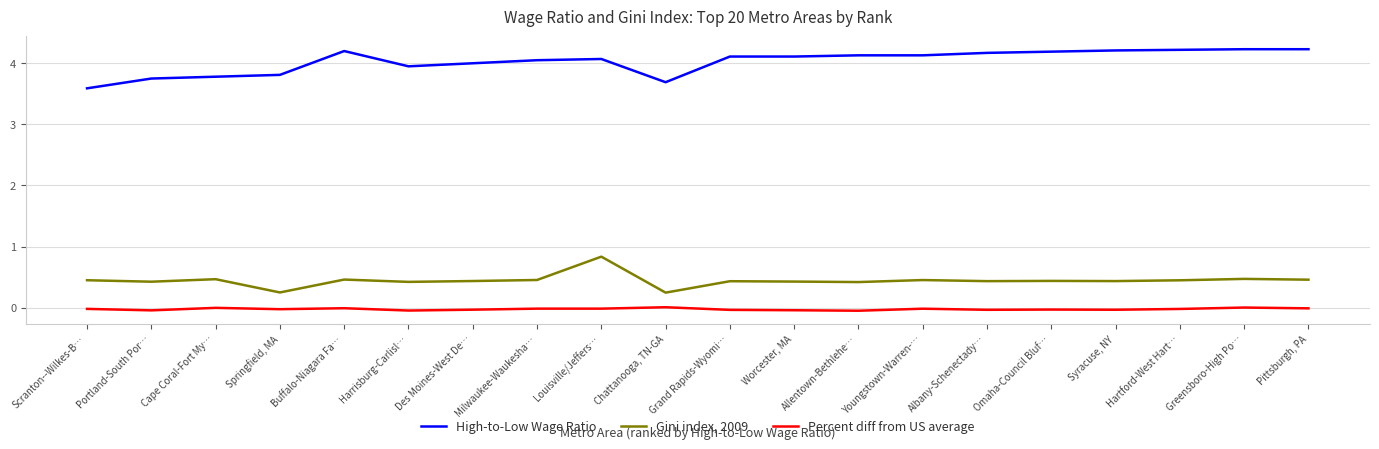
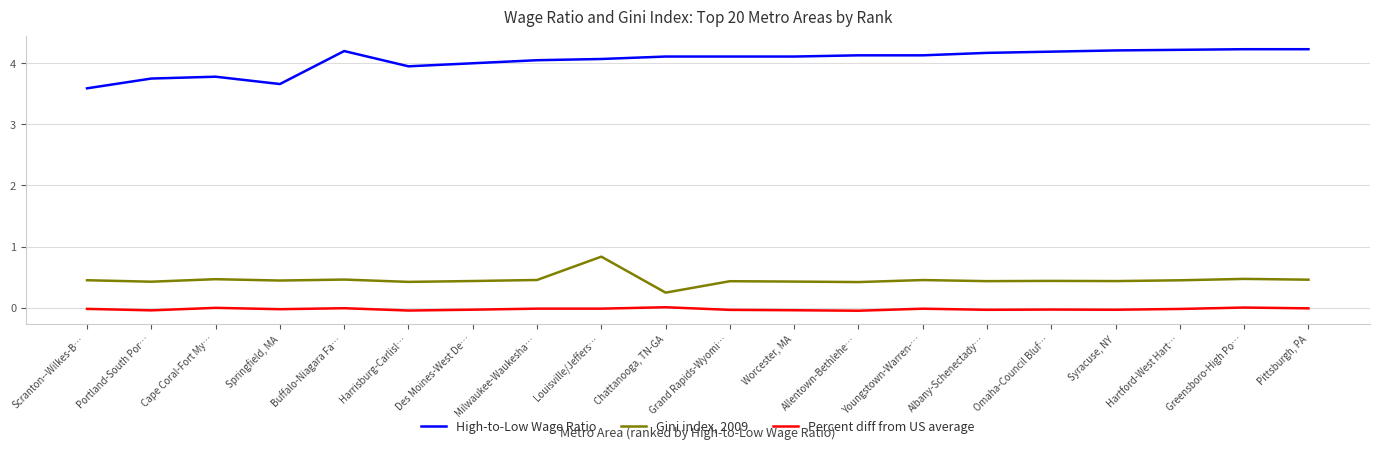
  {
    "High-to-Low Wage Ratio": {
      "Scranton--Wilkes-B…": 3.6,
      "Portland-South Por…": 3.8,
      "Cape Coral-Fort My…": 3.8,
-     "Springfield, MA": 3.8,
+     "Springfield, MA": 3.7,
      "Buffalo-Niagara Fa…": 4.2,
      "Harrisburg-Carlisl…": 4.0,
      "Des Moines-West De…": 4.0,
      "Milwaukee-Waukesha…": 4.1,
      "Louisville/Jeffers…": 4.1,
-     "Chattanooga, TN-GA": 3.7,
+     "Chattanooga, TN-GA": 4.1,
      "Grand Rapids-Wyomi…": 4.1,
      "Worcester, MA": 4.1,
      "Allentown-Bethlehe…": 4.1,
      "Youngstown-Warren-…": 4.1,
      "Albany-Schenectady…": 4.2,
      "Omaha-Council Bluf…": 4.2,
      "Syracuse, NY": 4.2,
      "Hartford-West Hart…": 4.2,
      "Greensboro-High Po…": 4.2,
      "Pittsburgh, PA": 4.2
    },
    "Gini index, 2009": {
      "Scranton--Wilkes-B…": 0.4,
      "Portland-South Por…": 0.4,
      "Cape Coral-Fort My…": 0.5,
-     "Springfield, MA": 0.2,
+     "Springfield, MA": 0.4,
      "Buffalo-Niagara Fa…": 0.5,
      "Harrisburg-Carlisl…": 0.4,
      "Des Moines-West De…": 0.4,
      "Milwaukee-Waukesha…": 0.5,
      "Louisville/Jeffers…": 0.8,
      "Chattanooga, TN-GA": 0.2,
      "Grand Rapids-Wyomi…": 0.4,
      "Worcester, MA": 0.4,
      "Allentown-Bethlehe…": 0.4,
      "Youngstown-Warren-…": 0.5,
      "Albany-Schenectady…": 0.4,
      "Omaha-Council Bluf…": 0.4,
      "Syracuse, NY": 0.4,
      "Hartford-West Hart…": 0.4,
      "Greensboro-High Po…": 0.5,
      "Pittsburgh, PA": 0.5
    },
    "Percent diff from US average": {
      "Scranton--Wilkes-B…": 0.0,
      "Portland-South Por…": 0.0,
      "Cape Coral-Fort My…": 0.0,
      "Springfield, MA": 0.0,
      "Buffalo-Niagara Fa…": 0.0,
      "Harrisburg-Carlisl…": 0.0,
      "Des Moines-West De…": 0.0,
      "Milwaukee-Waukesha…": 0.0,
      "Louisville/Jeffers…": 0.0,
      "Chattanooga, TN-GA": 0.0,
      "Grand Rapids-Wyomi…": 0.0,
      "Worcester, MA": 0.0,
      "Allentown-Bethlehe…": -0.1,
      "Youngstown-Warren-…": 0.0,
      "Albany-Schenectady…": 0.0,
      "Omaha-Council Bluf…": 0.0,
      "Syracuse, NY": 0.0,
      "Hartford-West Hart…": 0.0,
      "Greensboro-High Po…": 0.0,
      "Pittsburgh, PA": 0.0
    }
  }
